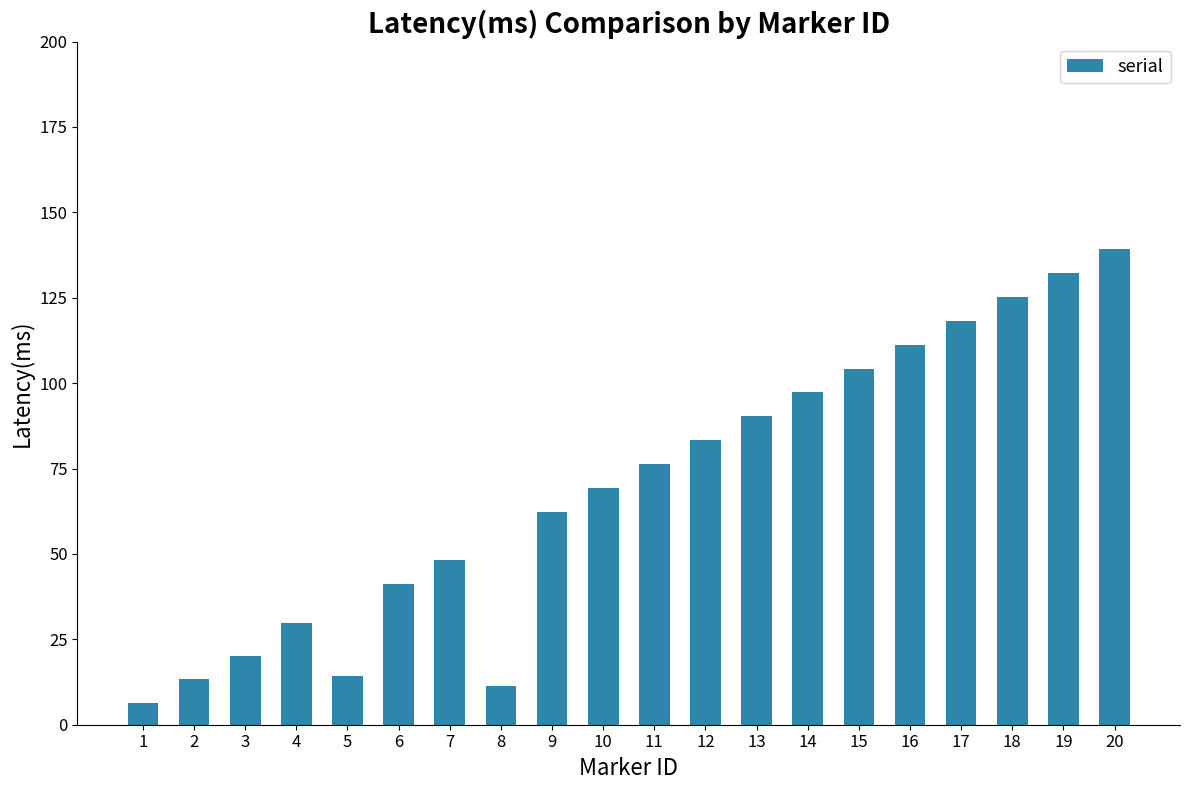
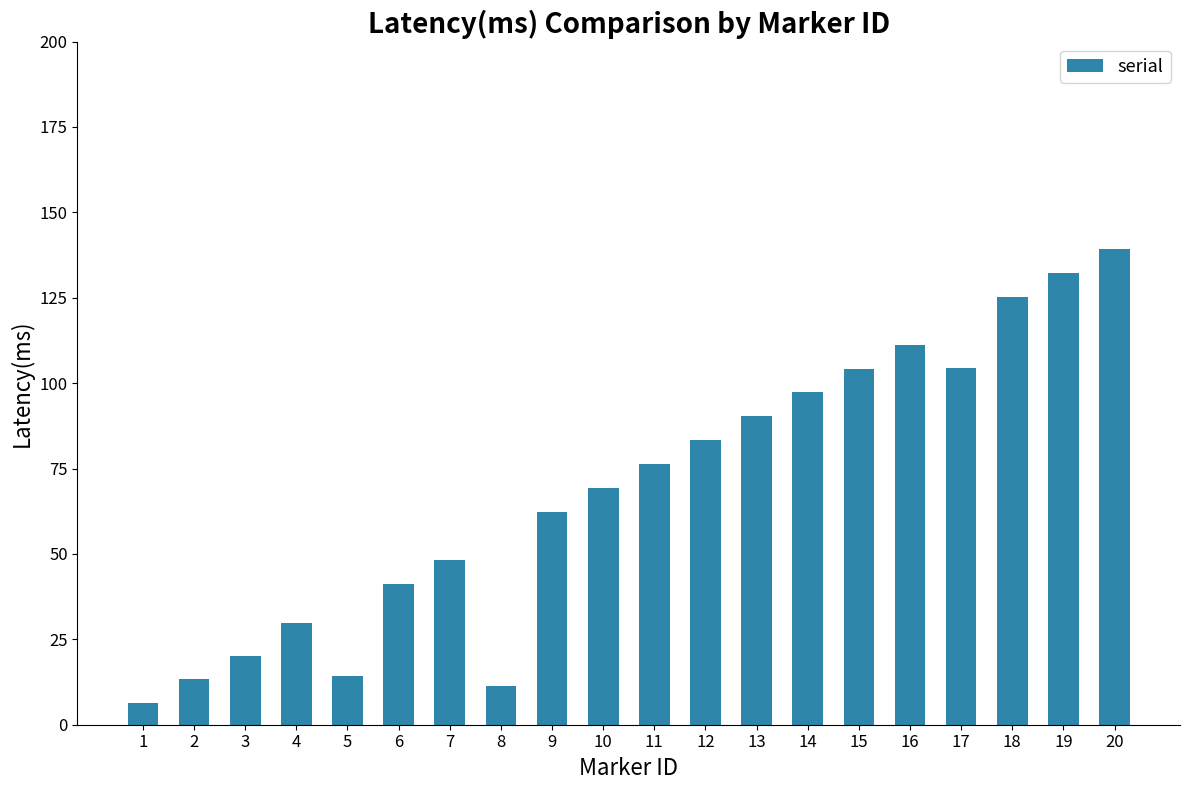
  {
    "1": 6,
    "2": 13,
    "3": 20,
    "4": 30,
    "5": 14,
    "6": 41,
    "7": 48,
    "8": 11,
    "9": 62,
    "10": 69,
    "11": 76,
    "12": 83,
    "13": 90,
    "14": 97,
    "15": 104,
    "16": 111,
-   "17": 118,
+   "17": 105,
    "18": 125,
    "19": 132,
    "20": 139
  }
